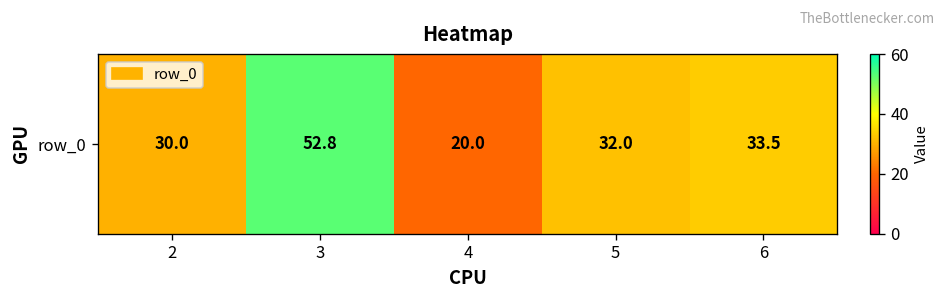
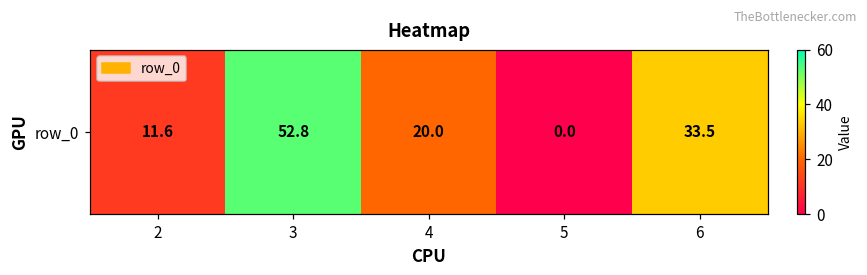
  {
    "row_0": {
-     "2": 30.0,
+     "2": 11.6,
      "3": 52.8,
      "4": 20.0,
-     "5": 32.0,
+     "5": 0.0,
      "6": 33.5
    }
  }
